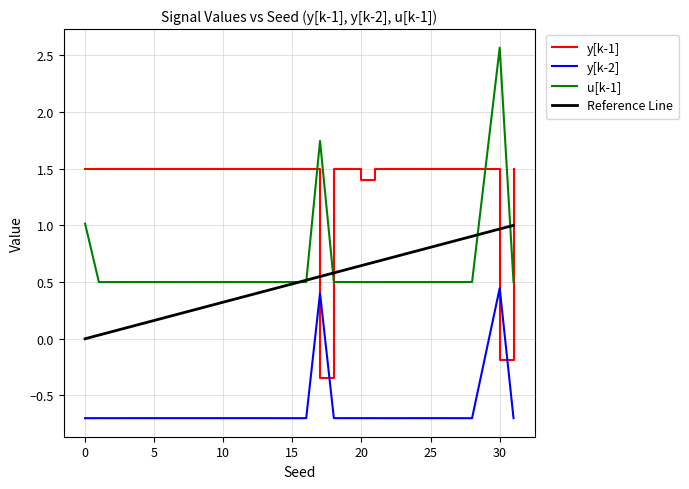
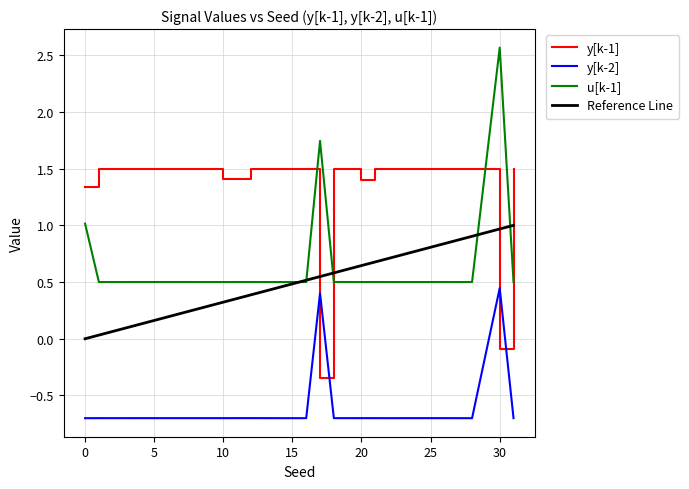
  {
    "y[k-1]": {
-     "0": 1.50,
-     "10": 1.50,
+     "0": 1.34,
+     "10": 1.41,
      "20": 1.40,
-     "30": -0.19
+     "30": -0.09
    },
    "y[k-2]": {
      "0": -0.70,
      "10": -0.70,
      "20": -0.70,
      "30": 0.45
    },
    "u[k-1]": {
      "0": 1.02,
      "10": 0.50,
      "20": 0.50,
      "30": 2.57
    },
    "Reference Line": {
      "0": 0.00
    }
  }
